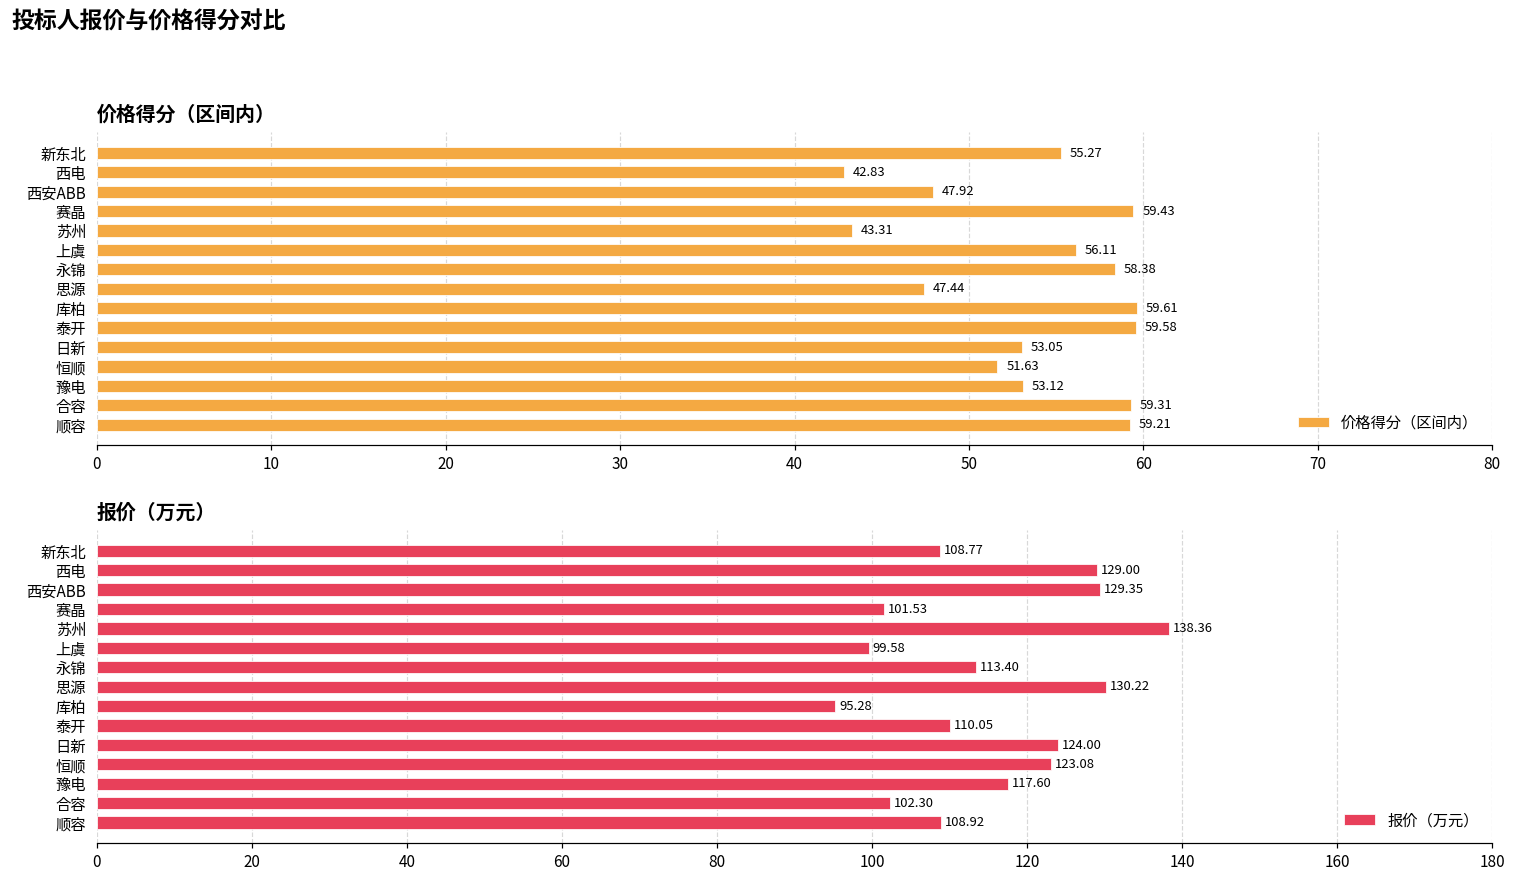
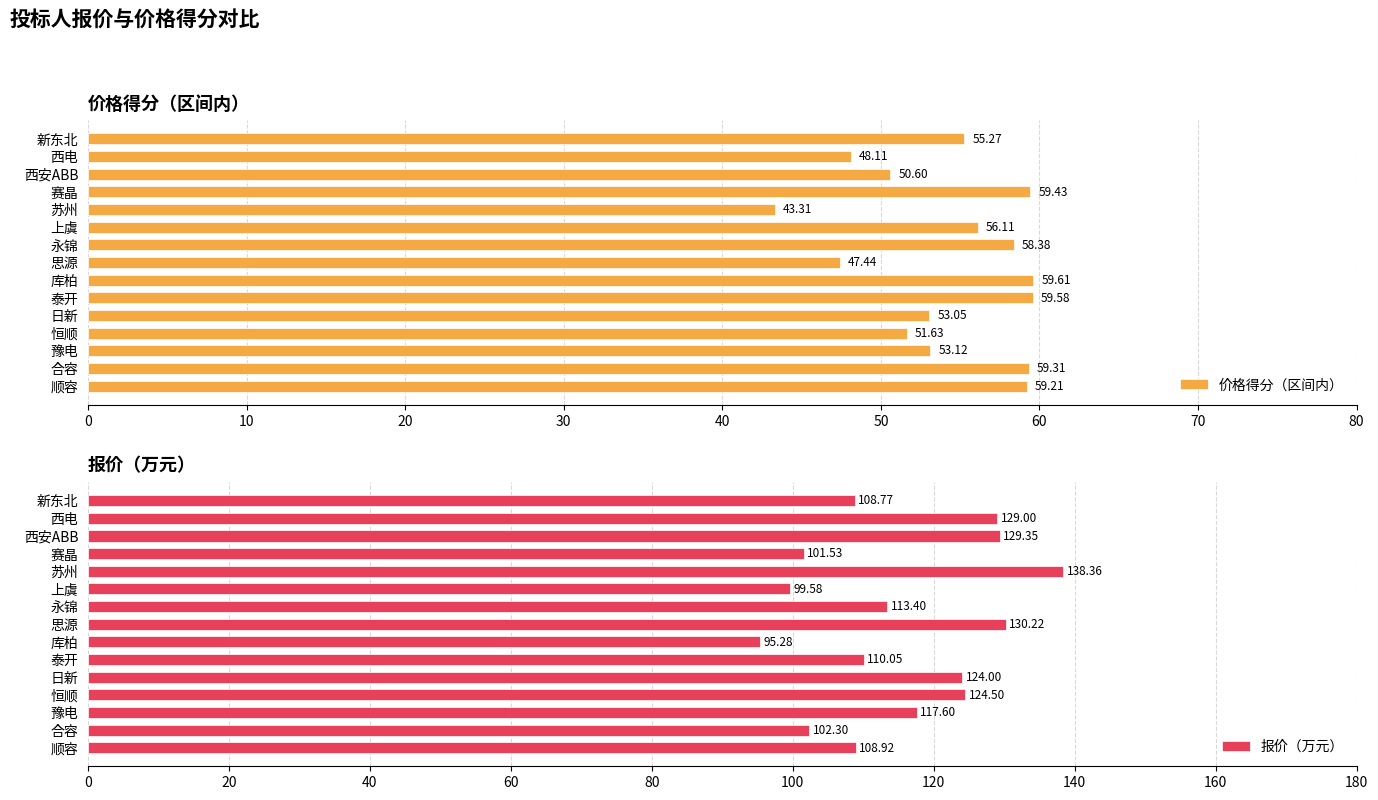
  {
    "价格得分（区间内）": {
      "新东北": 55.27,
-     "西电": 42.83,
-     "西安ABB": 47.92,
+     "西电": 48.11,
+     "西安ABB": 50.60,
      "赛晶": 59.43,
      "苏州": 43.31,
      "上虞": 56.11,
      "永锦": 58.38,
      "思源": 47.44,
      "库柏": 59.61,
      "泰开": 59.58,
      "日新": 53.05,
      "恒顺": 51.63,
      "豫电": 53.12,
      "合容": 59.31,
      "顺容": 59.21
    },
    "报价（万元）": {
      "新东北": 108.77,
      "西电": 129.00,
      "西安ABB": 129.35,
      "赛晶": 101.53,
      "苏州": 138.36,
      "上虞": 99.58,
      "永锦": 113.40,
      "思源": 130.22,
      "库柏": 95.28,
      "泰开": 110.05,
      "日新": 124.00,
-     "恒顺": 123.08,
+     "恒顺": 124.50,
      "豫电": 117.60,
      "合容": 102.30,
      "顺容": 108.92
    }
  }
